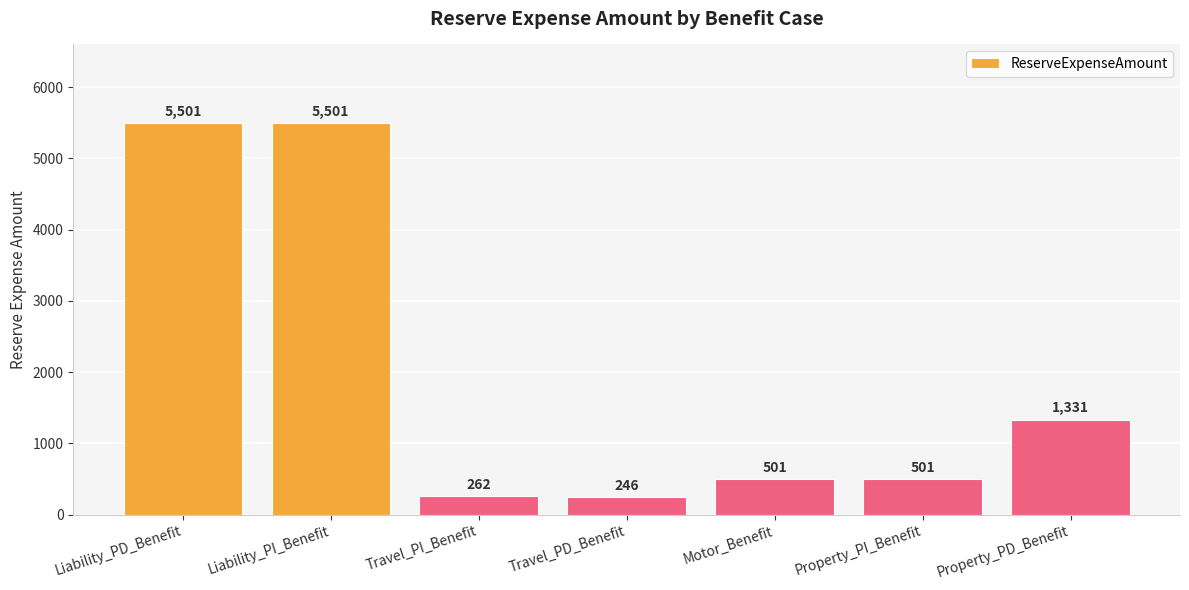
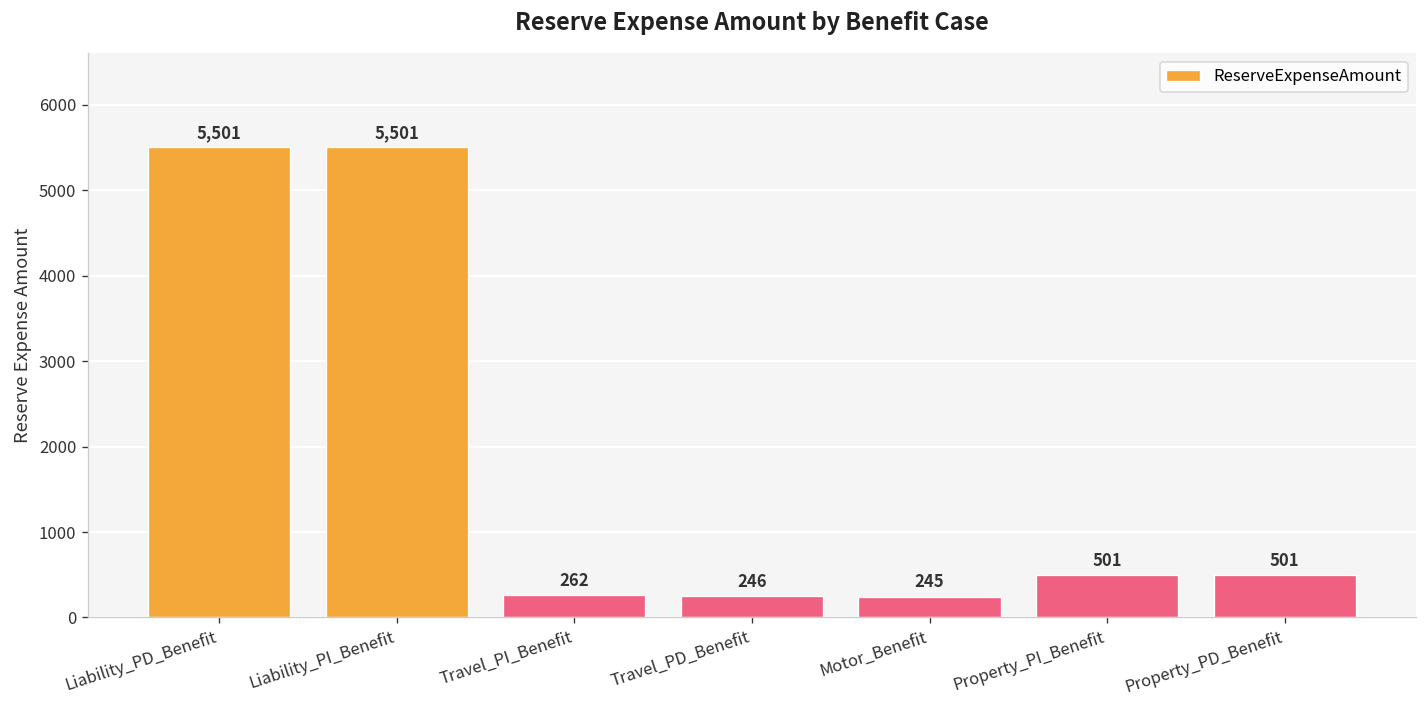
  {
    "Liability_PD_Benefit": "5,501",
    "Liability_PI_Benefit": "5,501",
    "Travel_PI_Benefit": "262",
    "Travel_PD_Benefit": "246",
-   "Motor_Benefit": "501",
+   "Motor_Benefit": "245",
    "Property_PI_Benefit": "501",
-   "Property_PD_Benefit": "1,331"
+   "Property_PD_Benefit": "501"
  }
